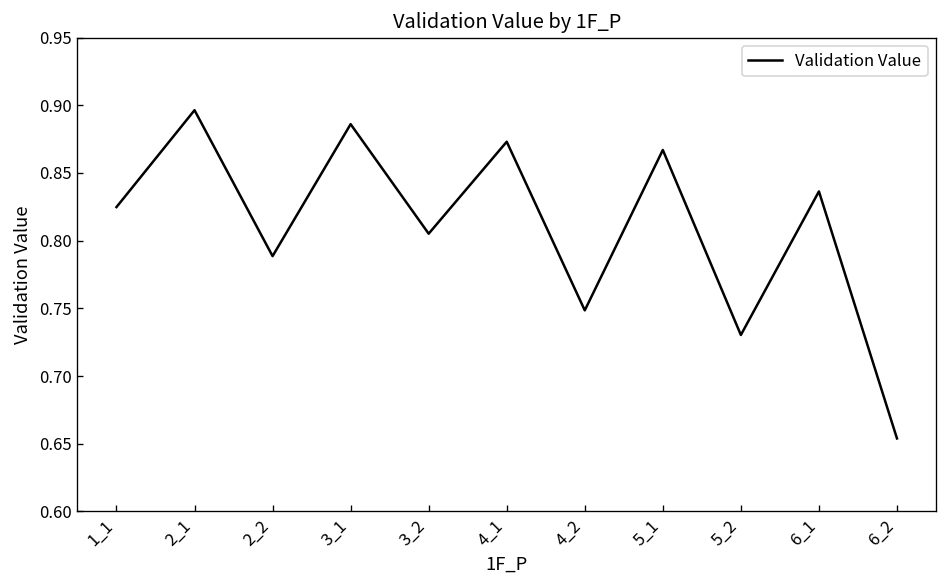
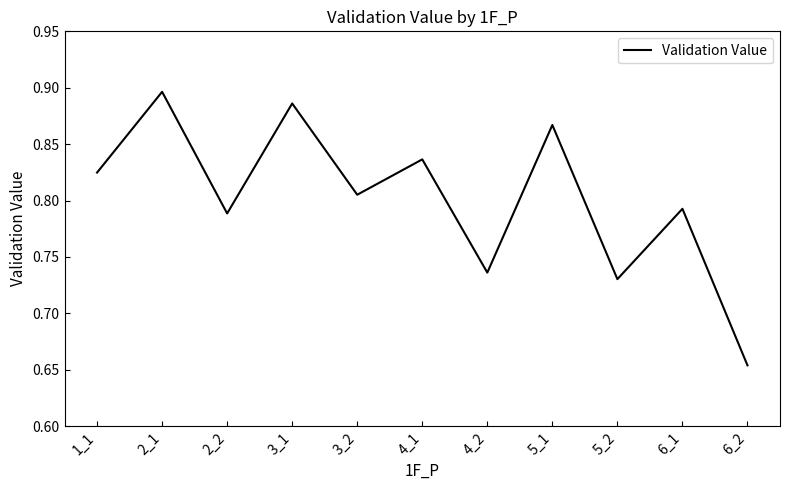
  {
    "1_1": 0.825,
    "2_1": 0.896,
    "2_2": 0.789,
    "3_1": 0.886,
    "3_2": 0.805,
-   "4_1": 0.873,
-   "4_2": 0.749,
+   "4_1": 0.837,
+   "4_2": 0.736,
    "5_1": 0.867,
    "5_2": 0.730,
-   "6_1": 0.836,
+   "6_1": 0.793,
    "6_2": 0.654
  }
